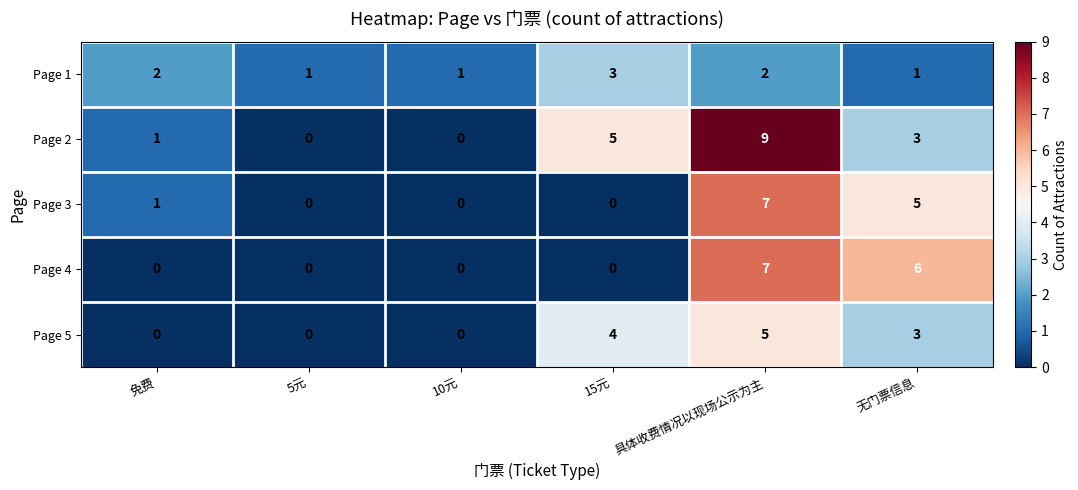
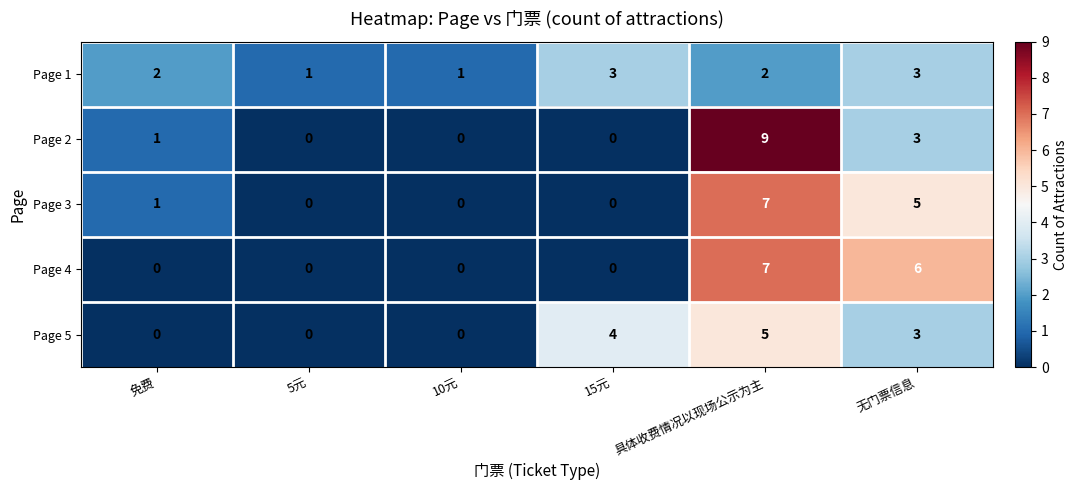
  {
    "Page 1": {
      "免费": 2,
      "5元": 1,
      "10元": 1,
      "15元": 3,
      "具体收费情况以现场公示为主": 2,
-     "无门票信息": 1
+     "无门票信息": 3
    },
    "Page 2": {
      "免费": 1,
      "5元": 0,
      "10元": 0,
-     "15元": 5,
+     "15元": 0,
      "具体收费情况以现场公示为主": 9,
      "无门票信息": 3
    },
    "Page 3": {
      "免费": 1,
      "5元": 0,
      "10元": 0,
      "15元": 0,
      "具体收费情况以现场公示为主": 7,
      "无门票信息": 5
    },
    "Page 4": {
      "免费": 0,
      "5元": 0,
      "10元": 0,
      "15元": 0,
      "具体收费情况以现场公示为主": 7,
      "无门票信息": 6
    },
    "Page 5": {
      "免费": 0,
      "5元": 0,
      "10元": 0,
      "15元": 4,
      "具体收费情况以现场公示为主": 5,
      "无门票信息": 3
    }
  }
